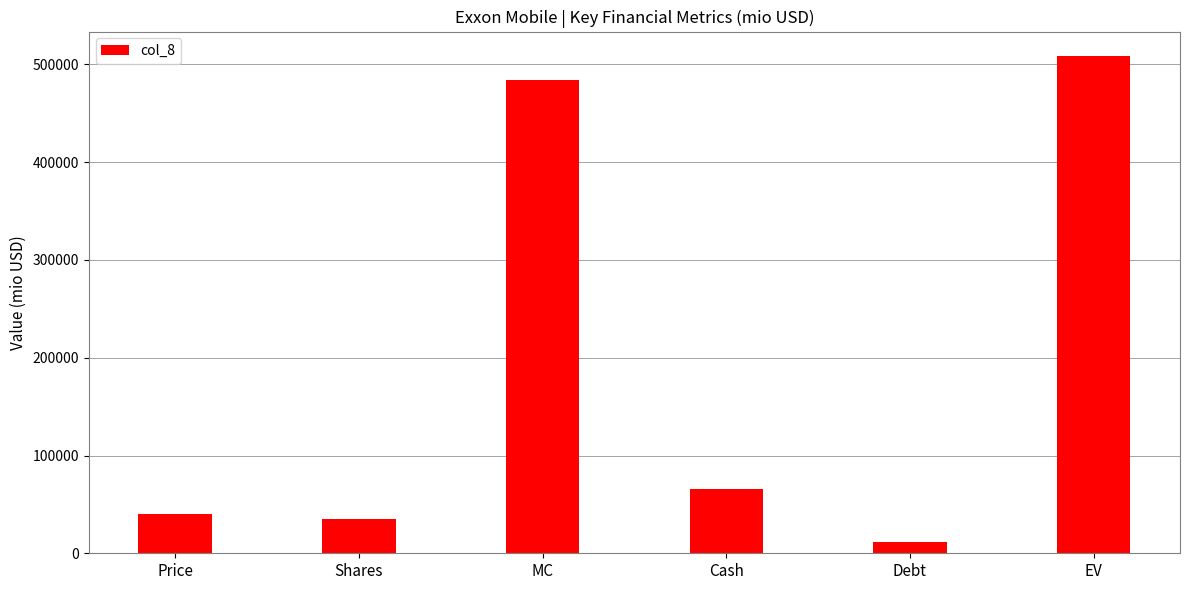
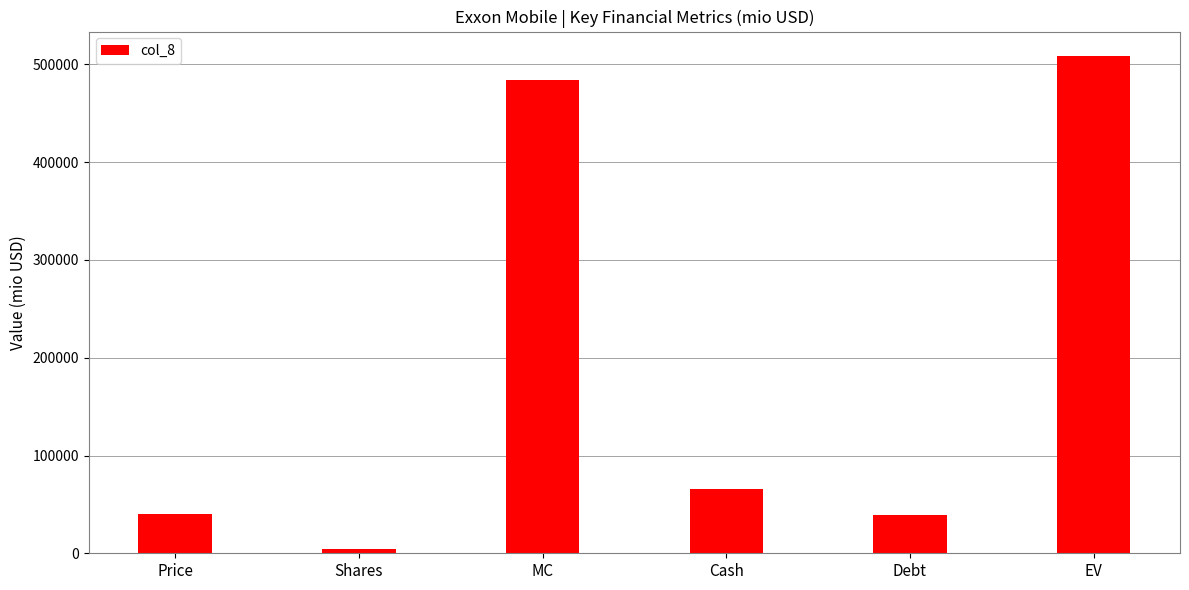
  {
    "Price": 40000,
-   "Shares": 40000,
+   "Shares": 0,
    "MC": 480000,
    "Cash": 70000,
-   "Debt": 10000,
+   "Debt": 40000,
    "EV": 510000
  }
